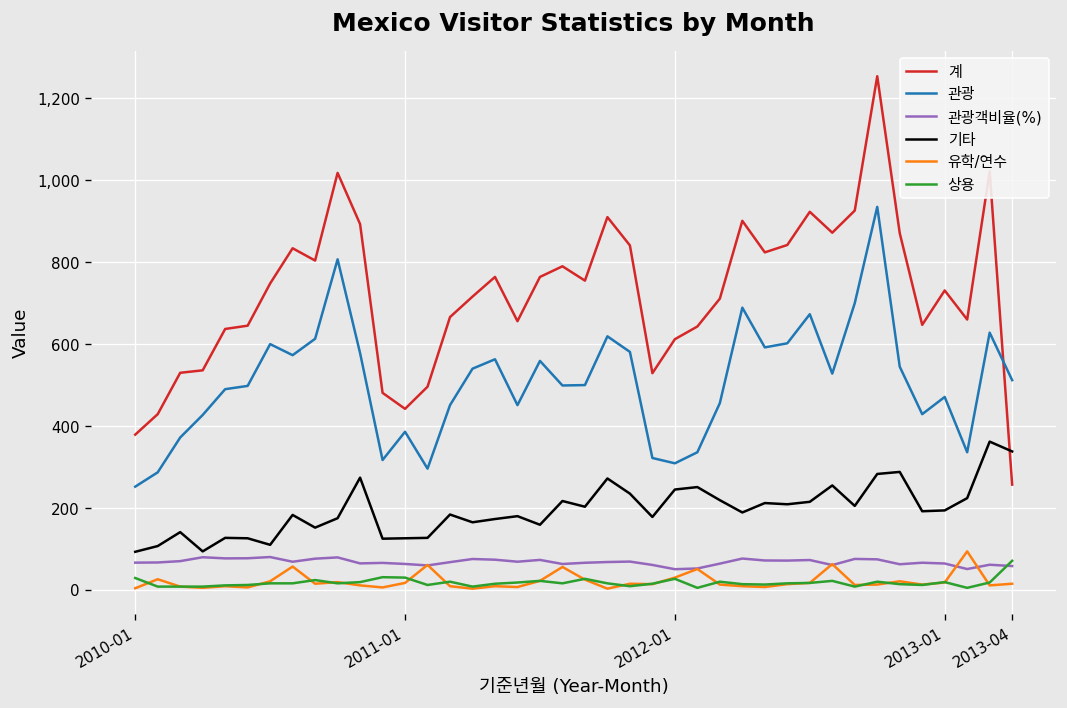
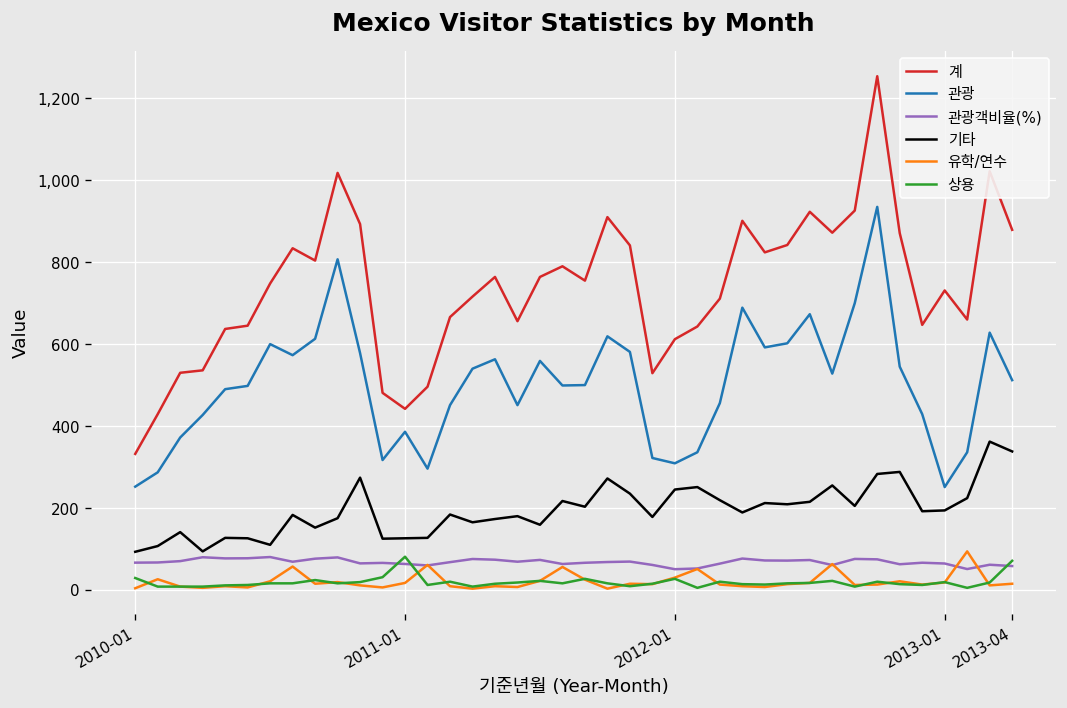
  {
    "계": {
-     "2010-01": 380,
+     "2010-01": 330,
      "2011-01": 440,
      "2012-01": 610,
      "2013-01": 730,
-     "2013-04": 260
+     "2013-04": 880
    },
    "관광": {
      "2010-01": 250,
      "2011-01": 390,
      "2012-01": 310,
-     "2013-01": 470,
+     "2013-01": 250,
      "2013-04": 510
    },
    "관광객비율(%)": {
      "2010-01": 70,
      "2011-01": 60,
      "2012-01": 50,
      "2013-01": 60,
      "2013-04": 60
    },
    "기타": {
      "2010-01": 90,
      "2011-01": 130,
      "2012-01": 250,
      "2013-01": 190,
      "2013-04": 340
    },
    "유학/연수": {
      "2010-01": 0,
      "2011-01": 20,
      "2013-04": 20
    },
    "상용": {
      "2010-01": 30,
-     "2011-01": 30,
+     "2011-01": 80,
      "2013-04": 70
    }
  }
